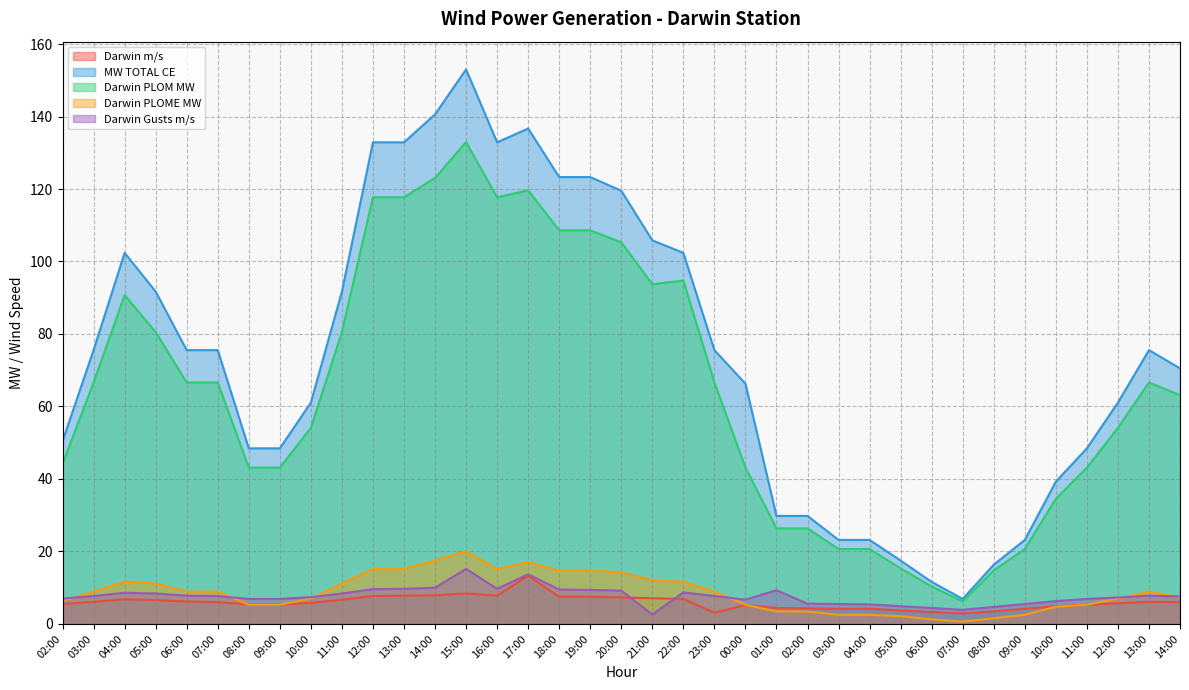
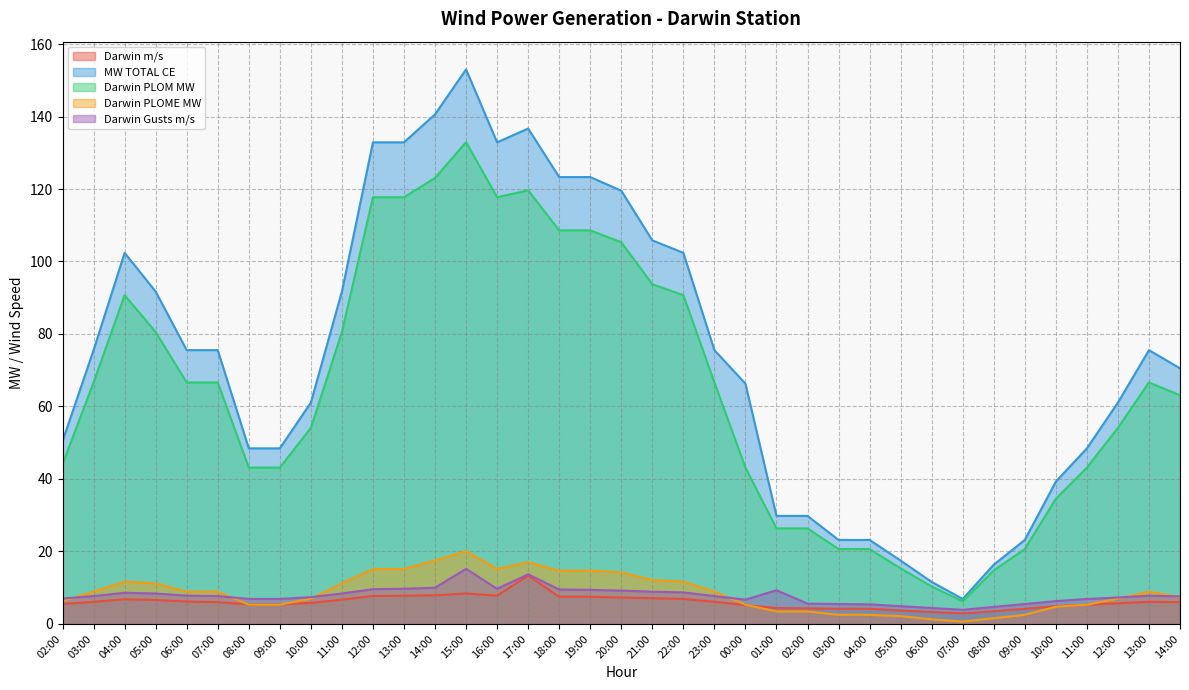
  {
    "Darwin m/s": {
      "15:00": 8,
      "16:00": 8,
      "18:00": 8,
      "19:00": 8,
      "20:00": 7,
      "21:00": 7,
      "22:00": 7,
-     "23:00": 3,
+     "23:00": 6,
      "01:00": 4
    },
    "MW TOTAL CE": {
      "15:00": 153,
      "16:00": 133,
      "17:00": 137,
      "18:00": 123,
      "19:00": 123,
      "20:00": 120,
      "21:00": 106,
      "22:00": 102,
      "23:00": 76,
      "00:00": 66,
      "01:00": 30
    },
    "Darwin PLOM MW": {
      "15:00": 133,
      "16:00": 118,
      "17:00": 120,
      "18:00": 109,
      "19:00": 109,
      "20:00": 105,
      "21:00": 94,
-     "22:00": 95,
+     "22:00": 91,
      "23:00": 67,
      "00:00": 43,
      "01:00": 26
    },
    "Darwin PLOME MW": {
      "15:00": 20,
      "16:00": 15,
      "17:00": 17,
      "18:00": 15,
      "19:00": 15,
      "20:00": 14,
      "21:00": 12,
      "22:00": 12,
      "23:00": 9,
      "01:00": 3
    },
    "Darwin Gusts m/s": {
      "15:00": 15,
      "16:00": 10,
      "18:00": 10,
      "19:00": 9,
      "20:00": 9,
-     "21:00": 3,
+     "21:00": 9,
      "22:00": 9,
      "23:00": 8,
      "00:00": 7,
      "01:00": 9
    }
  }
